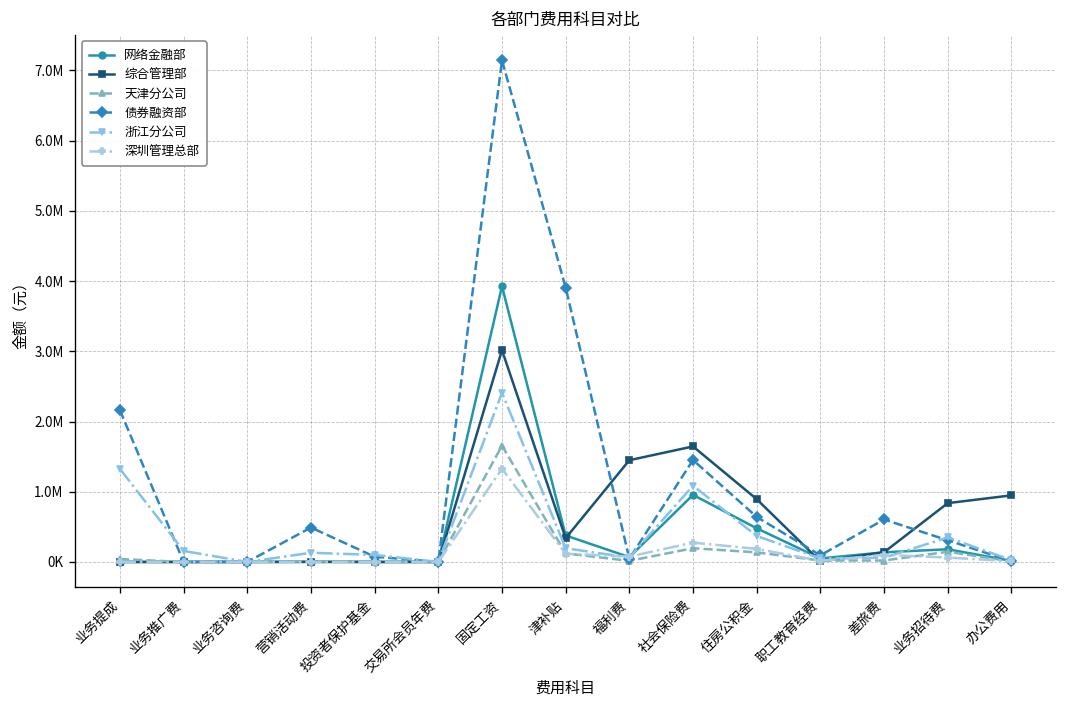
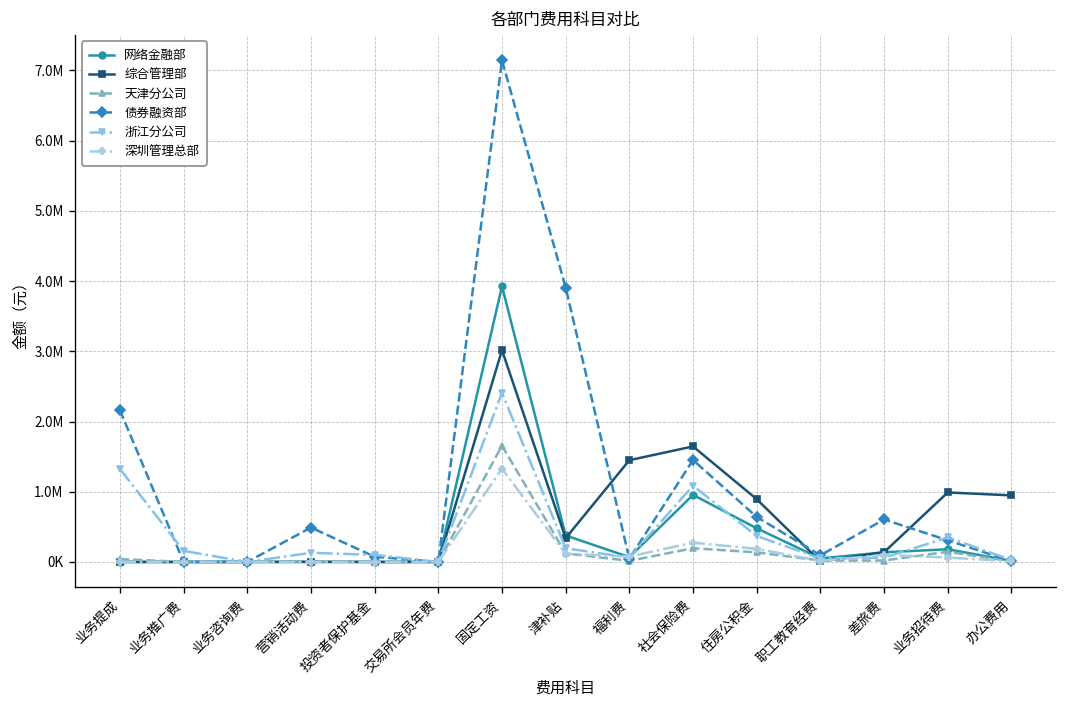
  {
    "综合管理部": {
      "固定工资": 3000000,
      "福利费": 1400000,
      "社会保险费": 1600000,
      "住房公积金": 900000,
-     "业务招待费": 800000,
+     "业务招待费": 1000000,
      "办公费用": 900000
    }
  }
